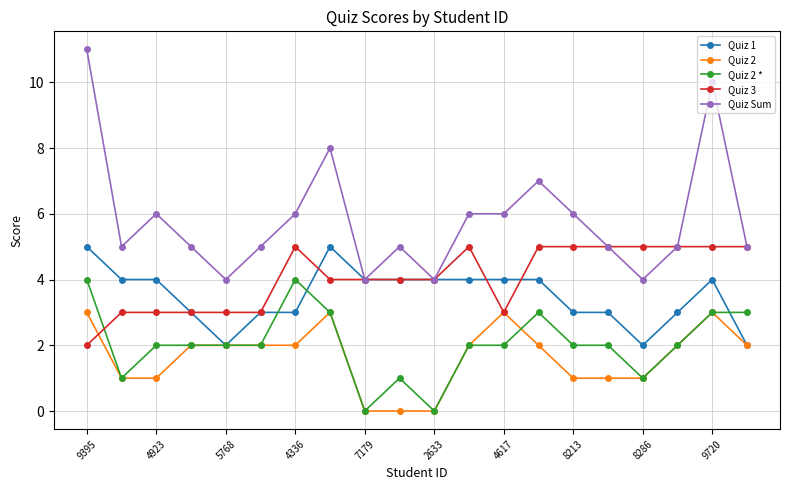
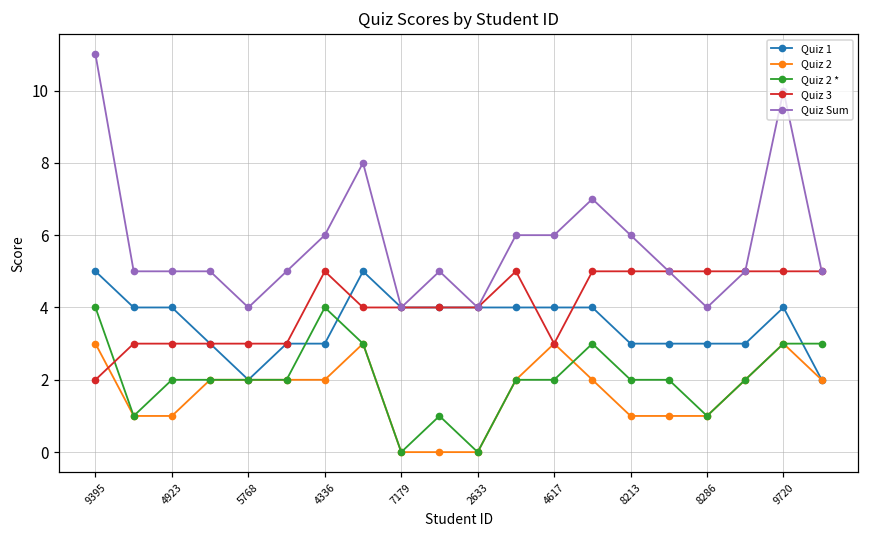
  {
    "Quiz 1": {
      "9395": 5,
      "4923": 4,
      "4336": 3,
      "4617": 4,
      "8213": 3,
-     "8286": 2,
+     "8286": 3,
      "9720": 4
    },
    "Quiz 2": {
      "9395": 3,
      "4923": 1,
      "4336": 2,
      "8213": 1
    },
    "Quiz 2 *": {
      "9395": 4,
      "4923": 2,
      "4336": 4,
      "4617": 2,
      "8213": 2
    },
    "Quiz 3": {
      "9395": 2,
      "4923": 3,
      "5768": 3,
      "4336": 5,
      "8213": 5,
      "8286": 5,
      "9720": 5
    },
    "Quiz Sum": {
      "9395": 11,
-     "4923": 6,
+     "4923": 5,
      "5768": 4,
      "4336": 6,
      "4617": 6,
      "8213": 6,
      "8286": 4
    }
  }
